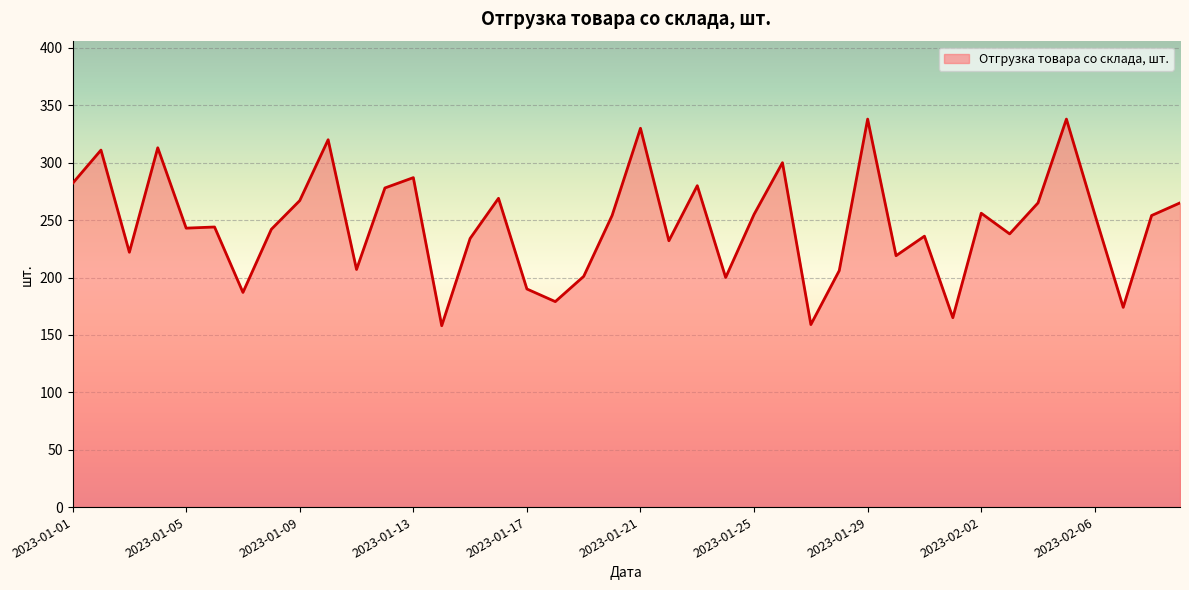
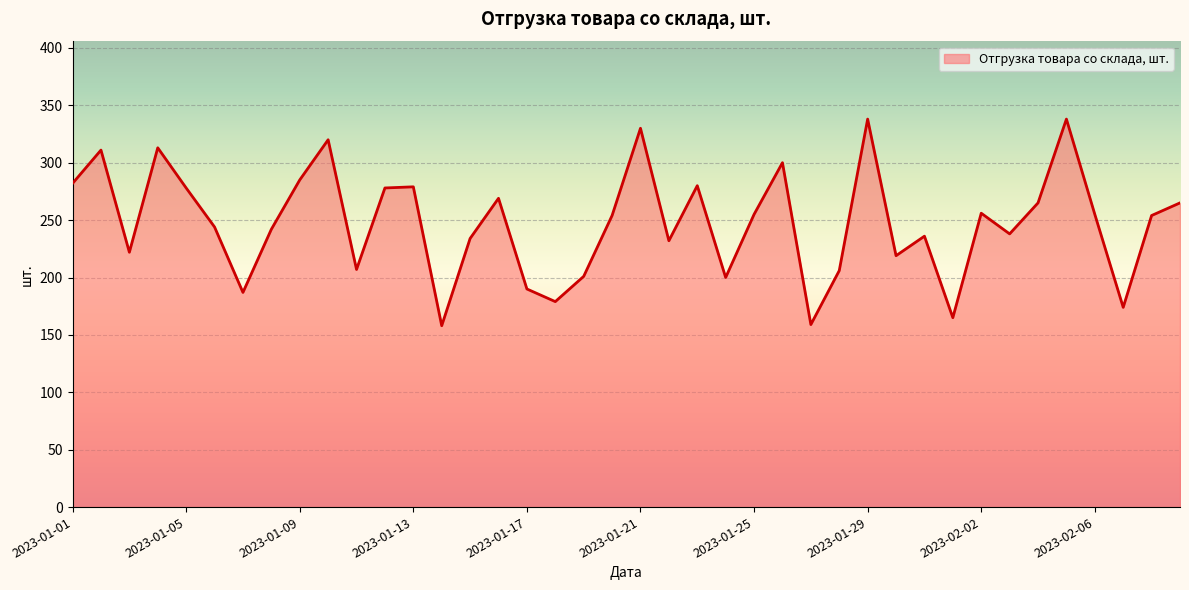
  {
    "2023-01-01": 282,
-   "2023-01-05": 243,
-   "2023-01-09": 267,
-   "2023-01-13": 287,
+   "2023-01-05": 278,
+   "2023-01-09": 285,
+   "2023-01-13": 279,
    "2023-01-17": 190,
    "2023-01-21": 330,
    "2023-01-25": 255,
    "2023-01-29": 338,
    "2023-02-02": 256,
    "2023-02-06": 255
  }
